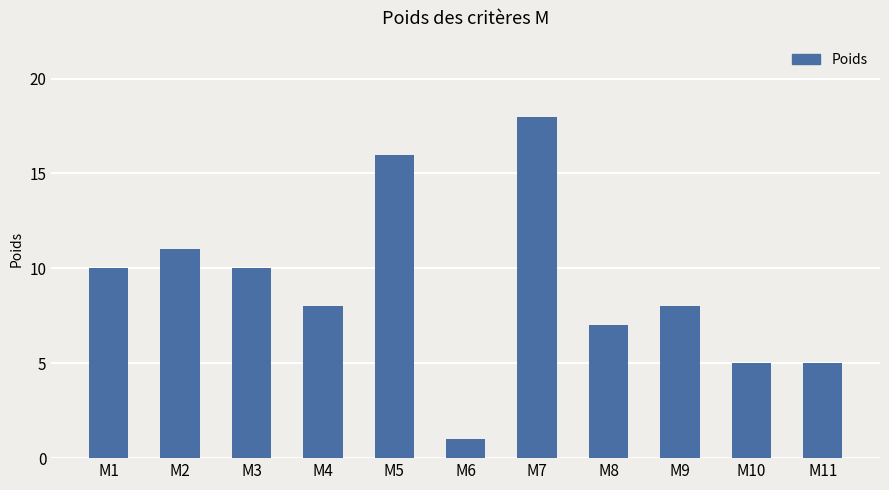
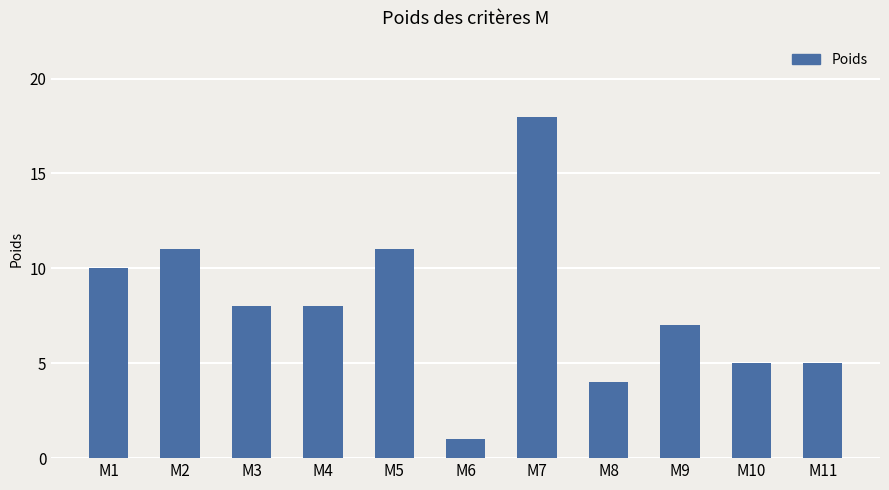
  {
    "M1": 10,
    "M2": 11,
-   "M3": 10,
+   "M3": 8,
    "M4": 8,
-   "M5": 16,
+   "M5": 11,
    "M6": 1,
    "M7": 18,
-   "M8": 7,
-   "M9": 8,
+   "M8": 4,
+   "M9": 7,
    "M10": 5,
    "M11": 5
  }
